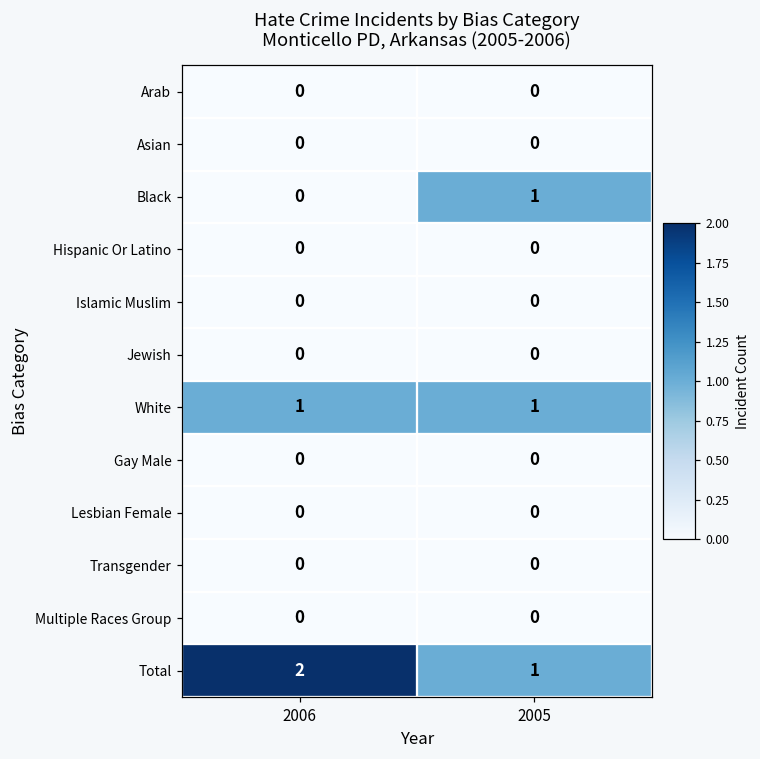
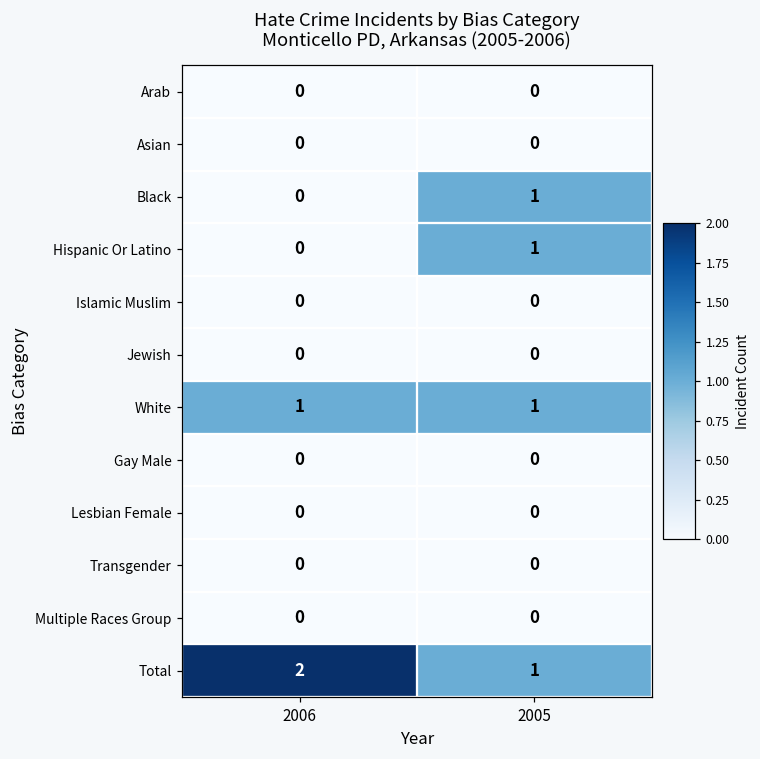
  {
    "Arab": {
      "2006": 0,
      "2005": 0
    },
    "Asian": {
      "2006": 0,
      "2005": 0
    },
    "Black": {
      "2006": 0,
      "2005": 1
    },
    "Hispanic Or Latino": {
      "2006": 0,
-     "2005": 0
+     "2005": 1
    },
    "Islamic Muslim": {
      "2006": 0,
      "2005": 0
    },
    "Jewish": {
      "2006": 0,
      "2005": 0
    },
    "White": {
      "2006": 1,
      "2005": 1
    },
    "Gay Male": {
      "2006": 0,
      "2005": 0
    },
    "Lesbian Female": {
      "2006": 0,
      "2005": 0
    },
    "Transgender": {
      "2006": 0,
      "2005": 0
    },
    "Multiple Races Group": {
      "2006": 0,
      "2005": 0
    },
    "Total": {
      "2006": 2,
      "2005": 1
    }
  }
